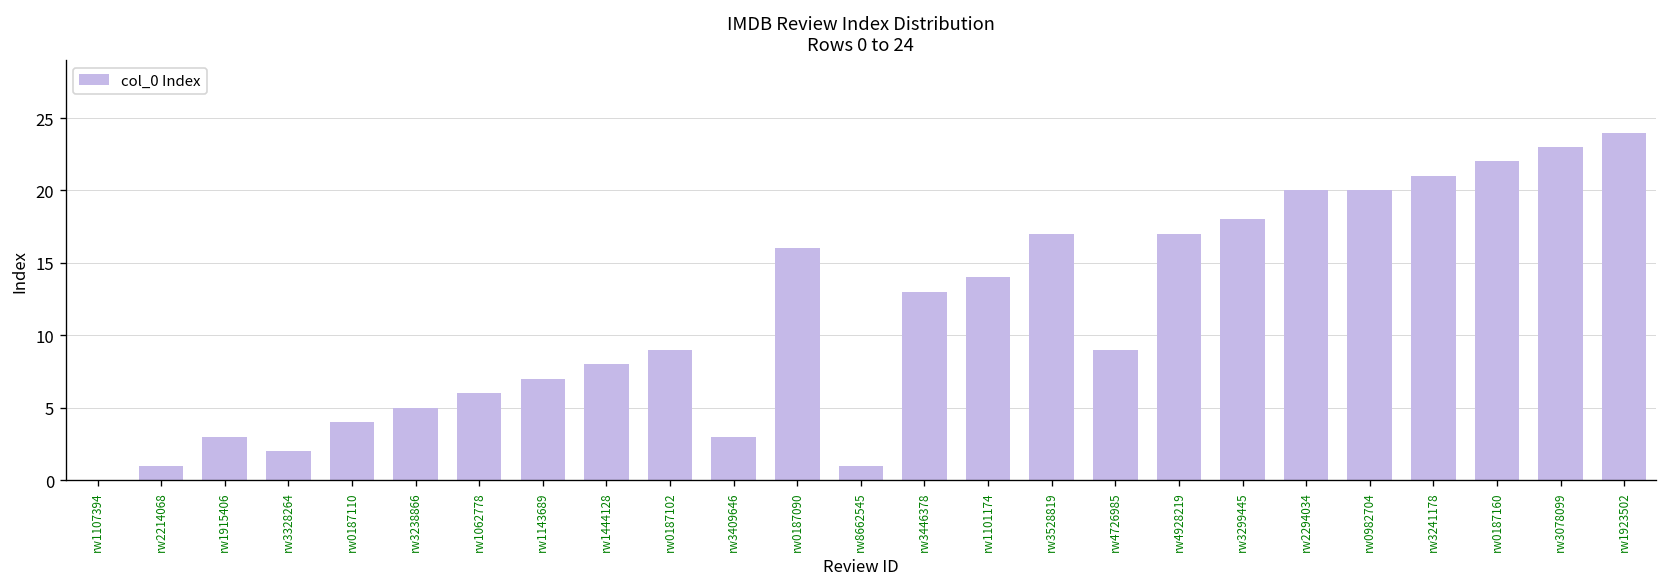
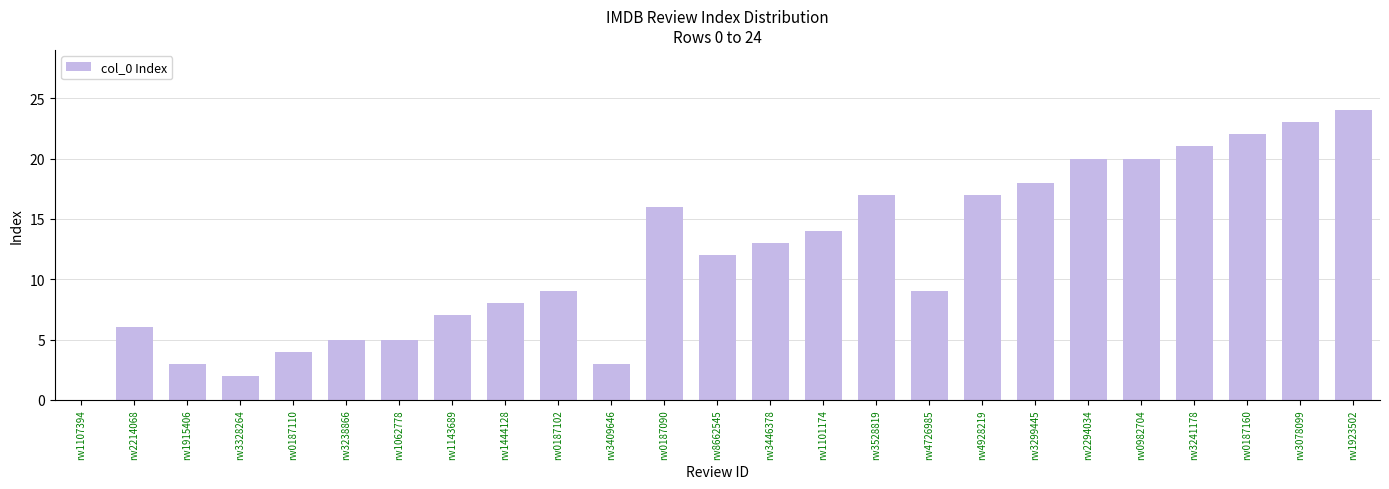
  {
    "rw1107394": 0,
-   "rw2214068": 1,
+   "rw2214068": 6,
    "rw1915406": 3,
    "rw3328264": 2,
    "rw0187110": 4,
    "rw3238866": 5,
-   "rw1062778": 6,
+   "rw1062778": 5,
    "rw1143689": 7,
    "rw1444128": 8,
    "rw0187102": 9,
    "rw3409646": 3,
    "rw0187090": 16,
-   "rw8662545": 1,
+   "rw8662545": 12,
    "rw3446378": 13,
    "rw1101174": 14,
    "rw3528819": 17,
    "rw4726985": 9,
    "rw4928219": 17,
    "rw3299445": 18,
    "rw2294034": 20,
    "rw0982704": 20,
    "rw3241178": 21,
    "rw0187160": 22,
    "rw3078099": 23,
    "rw1923502": 24
  }
